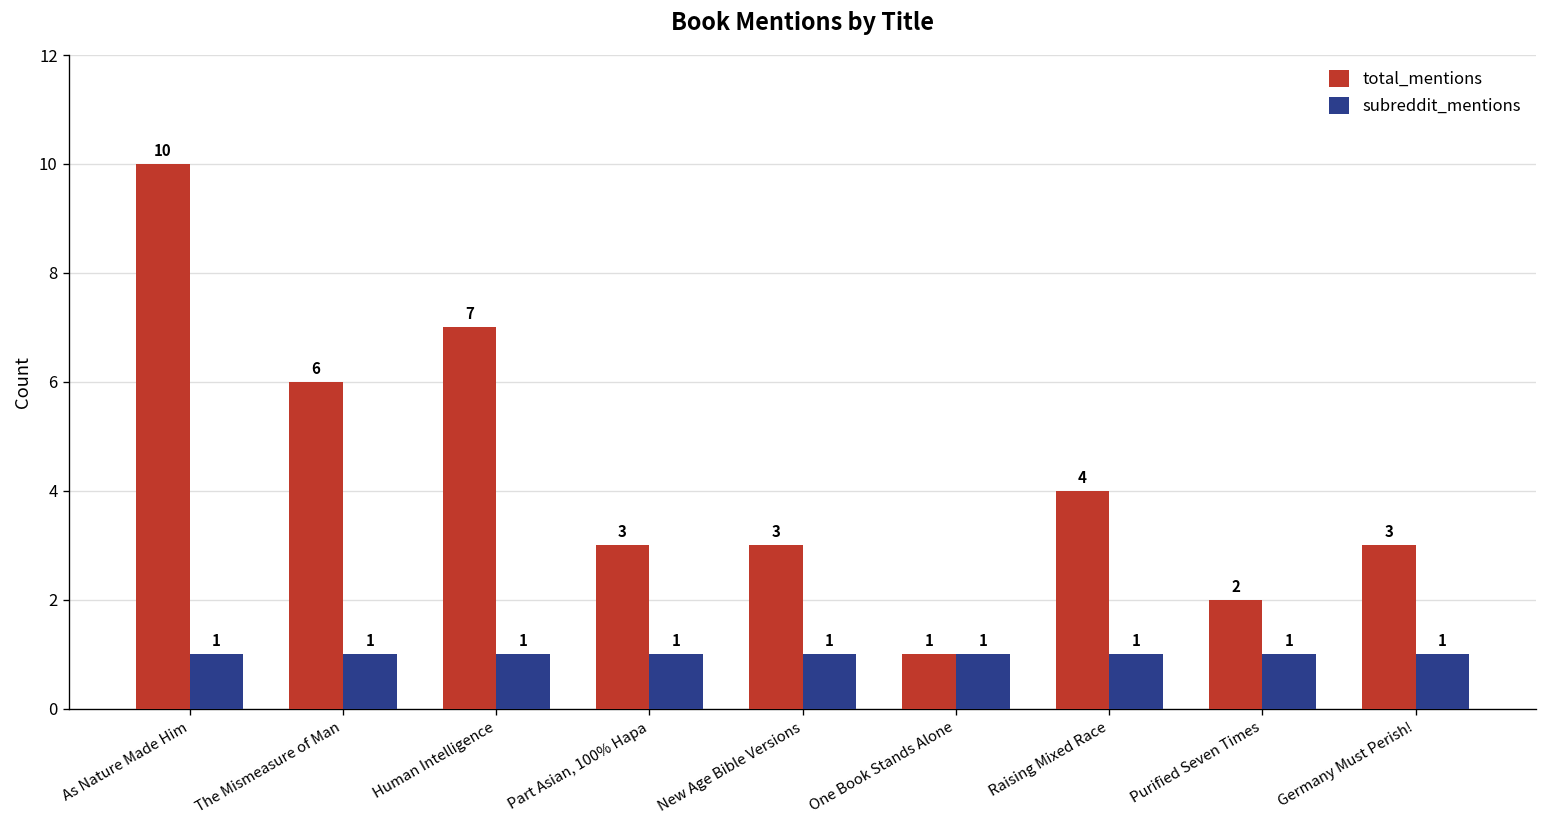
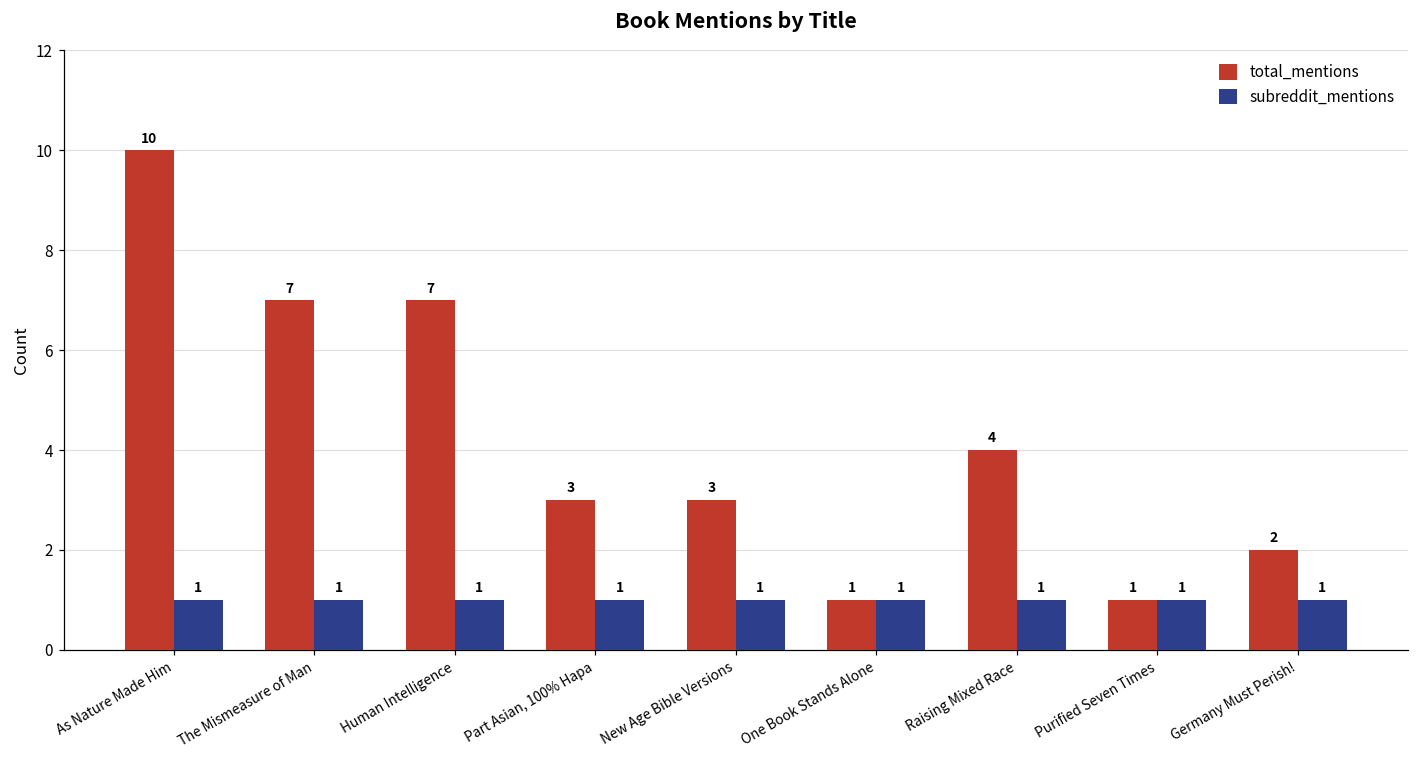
  {
    "total_mentions": {
      "As Nature Made Him": 10,
-     "The Mismeasure of Man": 6,
+     "The Mismeasure of Man": 7,
      "Human Intelligence": 7,
      "Part Asian, 100% Hapa": 3,
      "New Age Bible Versions": 3,
      "One Book Stands Alone": 1,
      "Raising Mixed Race": 4,
-     "Purified Seven Times": 2,
-     "Germany Must Perish!": 3
+     "Purified Seven Times": 1,
+     "Germany Must Perish!": 2
    },
    "subreddit_mentions": {
      "As Nature Made Him": 1,
      "The Mismeasure of Man": 1,
      "Human Intelligence": 1,
      "Part Asian, 100% Hapa": 1,
      "New Age Bible Versions": 1,
      "One Book Stands Alone": 1,
      "Raising Mixed Race": 1,
      "Purified Seven Times": 1,
      "Germany Must Perish!": 1
    }
  }
